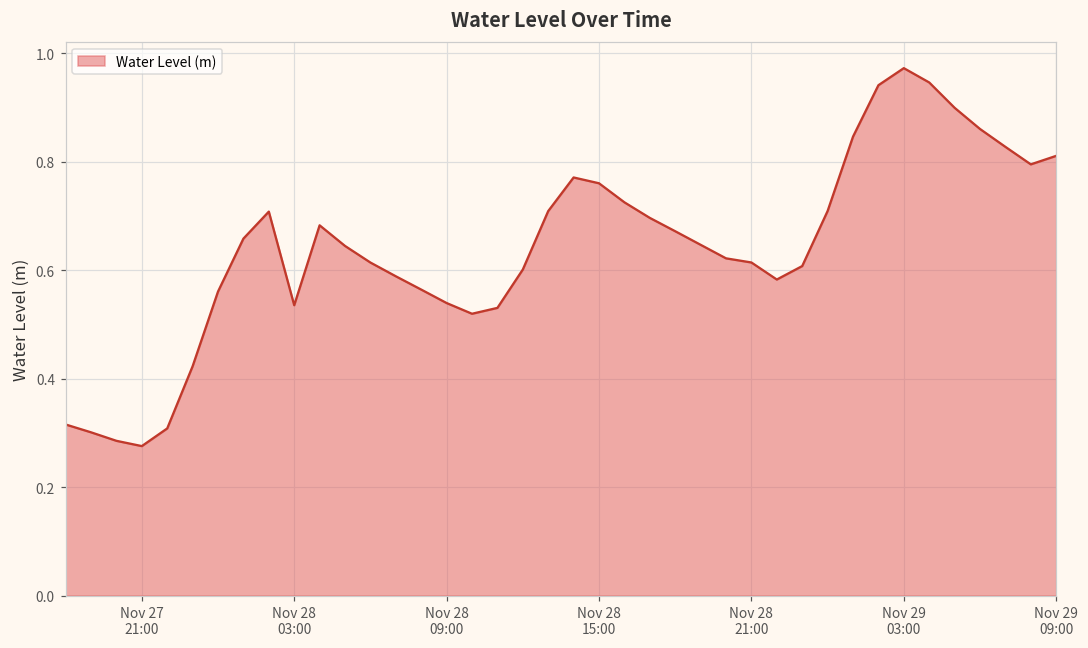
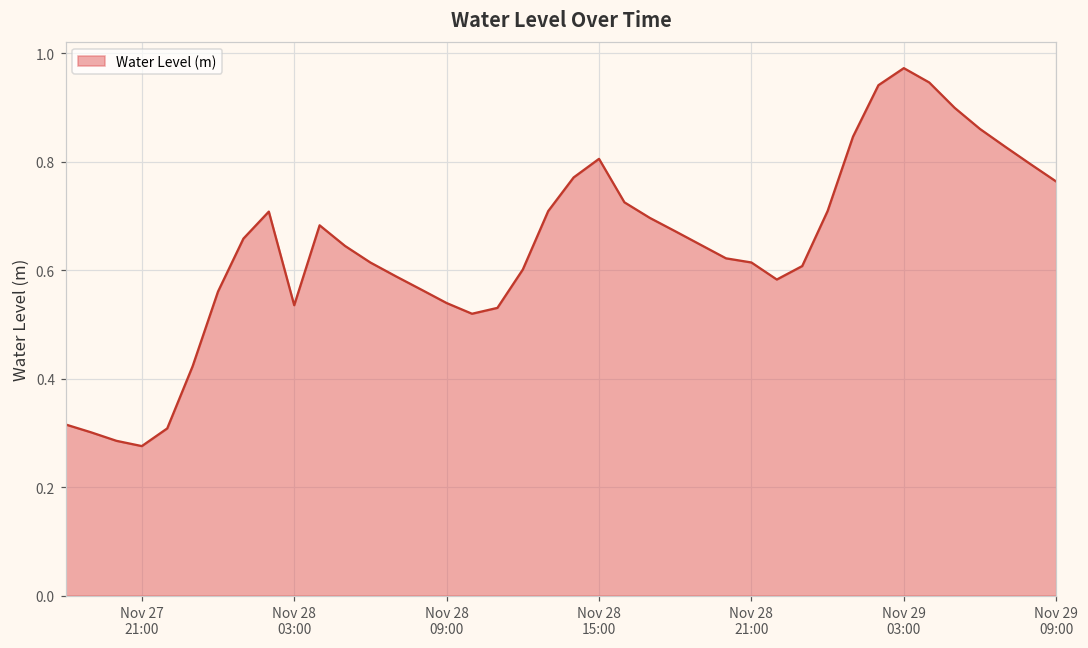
  {
    "Nov 27 21:00": 0.28,
    "Nov 28 03:00": 0.54,
    "Nov 28 09:00": 0.54,
-   "Nov 28 15:00": 0.76,
+   "Nov 28 15:00": 0.80,
    "Nov 28 21:00": 0.61,
    "Nov 29 03:00": 0.97,
-   "Nov 29 09:00": 0.81
+   "Nov 29 09:00": 0.76
  }
